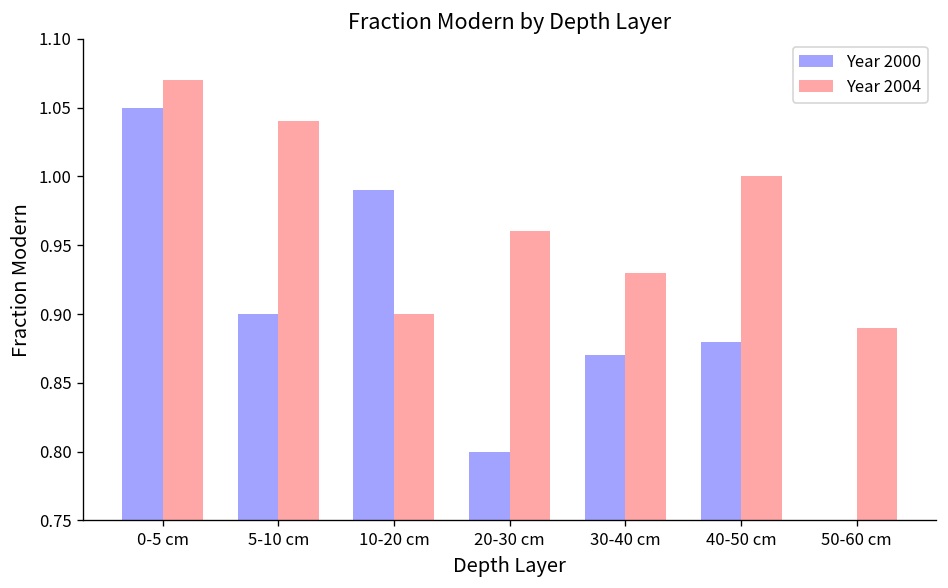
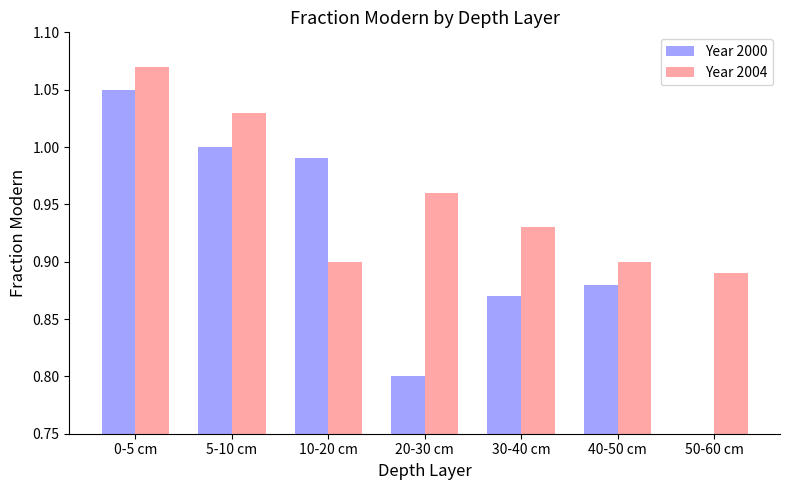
  {
    "Year 2000": {
      "0-5 cm": 1.050,
-     "5-10 cm": 0.9,
+     "5-10 cm": 1.0,
      "10-20 cm": 0.990,
      "20-30 cm": 0.8,
      "30-40 cm": 0.870,
      "40-50 cm": 0.880
    },
    "Year 2004": {
      "0-5 cm": 1.07,
-     "5-10 cm": 1.04,
+     "5-10 cm": 1.03,
      "10-20 cm": 0.90,
      "20-30 cm": 0.96,
      "30-40 cm": 0.93,
-     "40-50 cm": 1.0,
+     "40-50 cm": 0.9,
      "50-60 cm": 0.89
    }
  }
